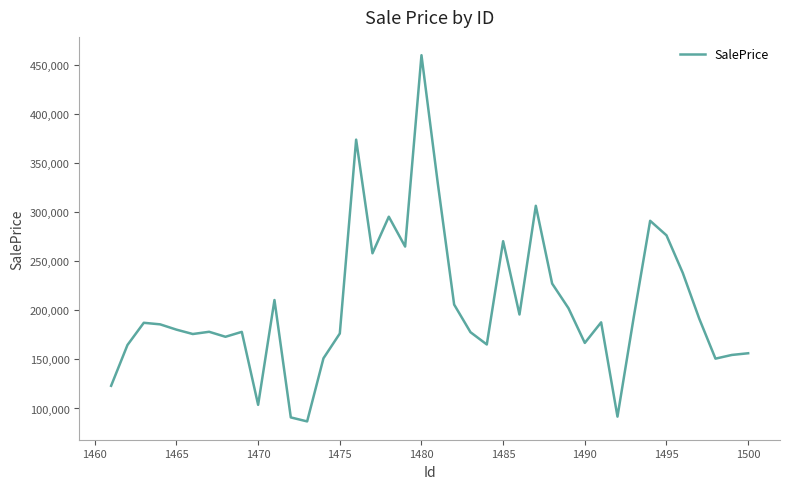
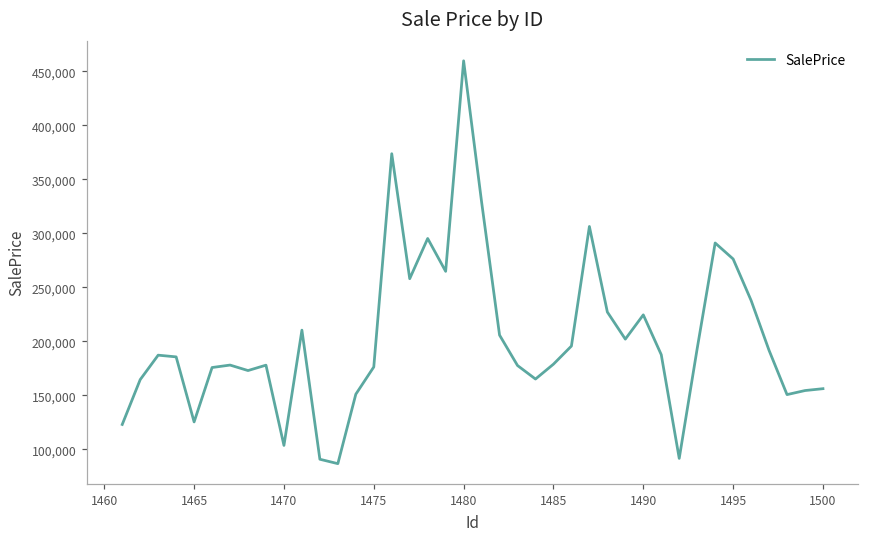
  {
-   "1465": "180,000",
+   "1465": "130,000",
    "1470": "100,000",
    "1475": "180,000",
    "1480": "460,000",
-   "1485": "270,000",
-   "1490": "170,000",
+   "1485": "180,000",
+   "1490": "220,000",
    "1495": "280,000",
    "1500": "160,000"
  }
